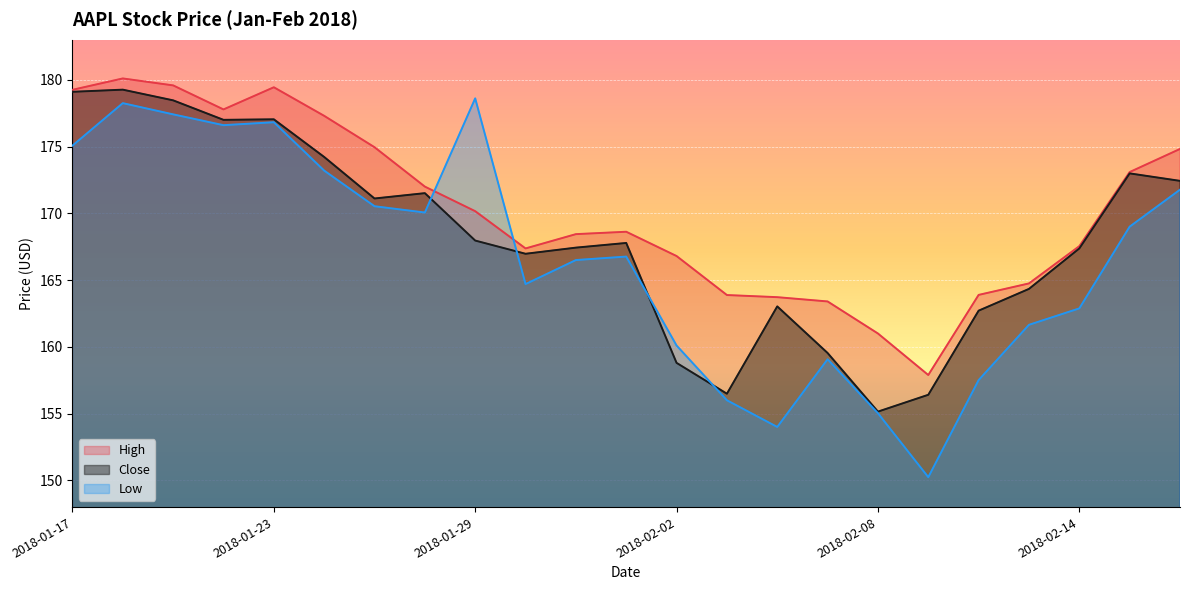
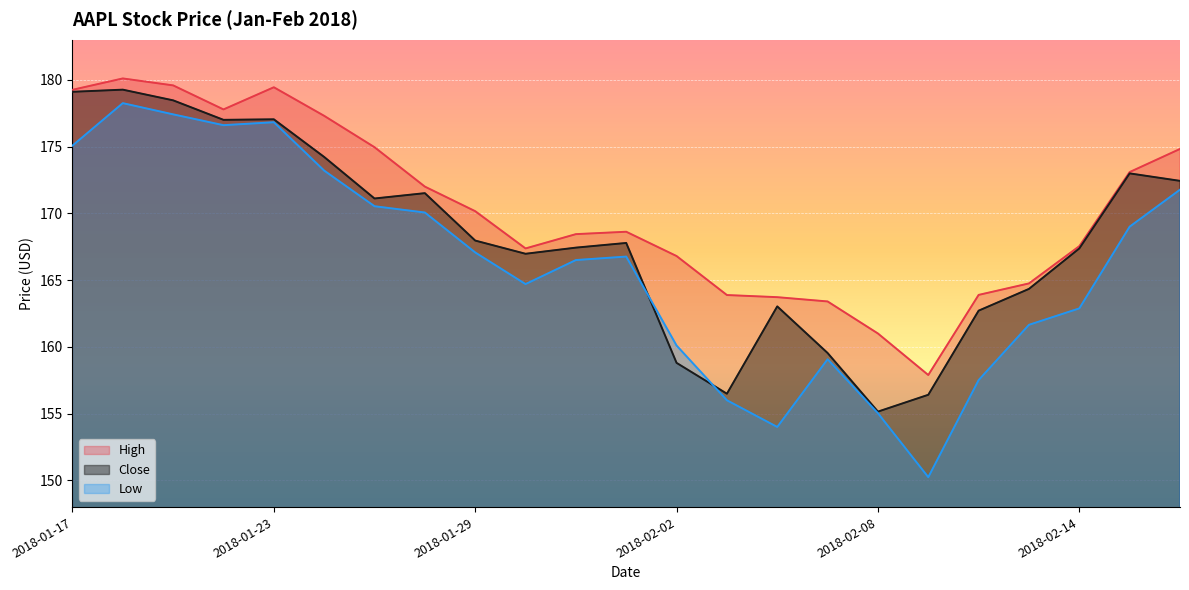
  {
    "High": {
      "2018-01-23": 179.4,
      "2018-01-29": 170.2,
      "2018-02-02": 166.8,
      "2018-02-08": 161.0
    },
    "Close": {
      "2018-01-23": 177.0,
      "2018-01-29": 168.0,
      "2018-02-02": 158.8
    },
    "Low": {
      "2018-01-17": 175.1,
      "2018-01-23": 176.8,
-     "2018-01-29": 178.6,
+     "2018-01-29": 167.1,
      "2018-02-02": 160.1,
      "2018-02-14": 162.9
    }
  }
